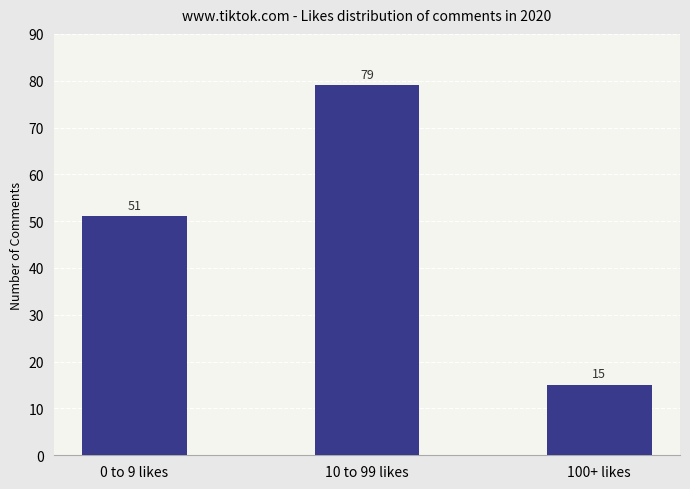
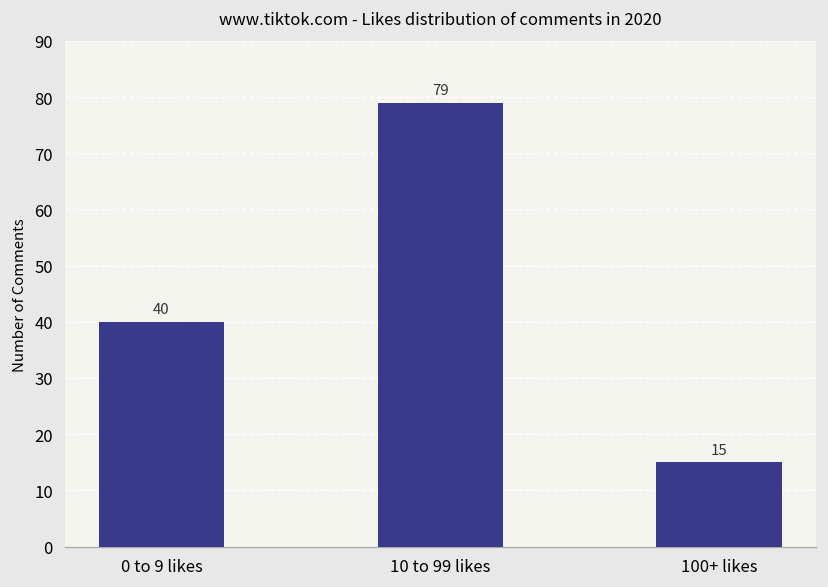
  {
-   "0 to 9 likes": 51,
+   "0 to 9 likes": 40,
    "10 to 99 likes": 79,
    "100+ likes": 15
  }
